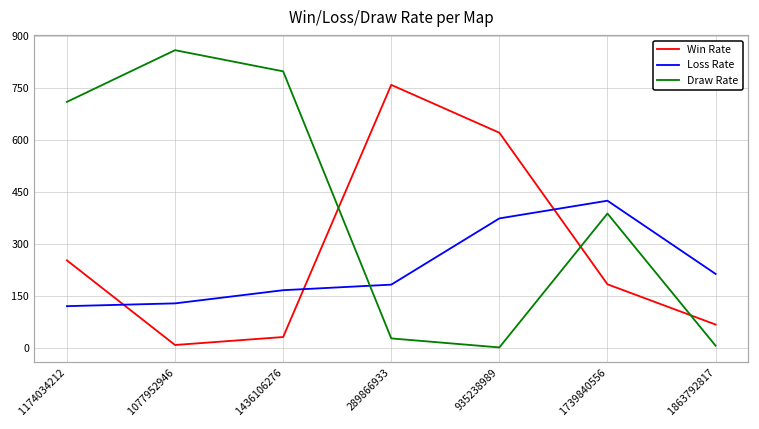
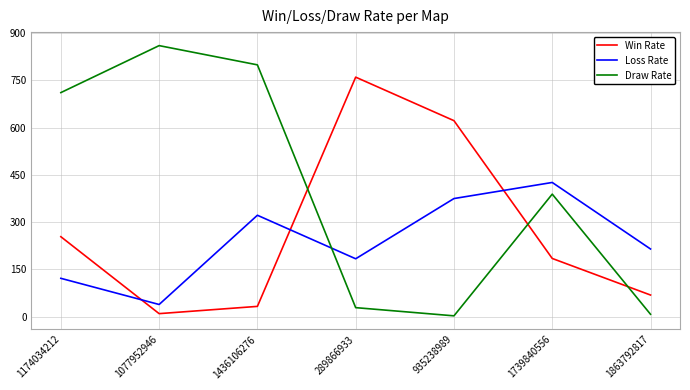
  {
    "Win Rate": {
      "1174034212": 250,
      "1077952946": 10,
      "1436106276": 30,
      "289866933": 760,
      "935238989": 620,
      "1739840556": 190,
      "1863792817": 70
    },
    "Loss Rate": {
      "1174034212": 120,
-     "1077952946": 130,
-     "1436106276": 170,
+     "1077952946": 40,
+     "1436106276": 320,
      "289866933": 180,
      "935238989": 380,
      "1739840556": 430,
      "1863792817": 220
    },
    "Draw Rate": {
      "1174034212": 710,
      "1077952946": 860,
      "1436106276": 800,
      "289866933": 30,
      "935238989": 0,
      "1739840556": 390,
      "1863792817": 10
    }
  }
